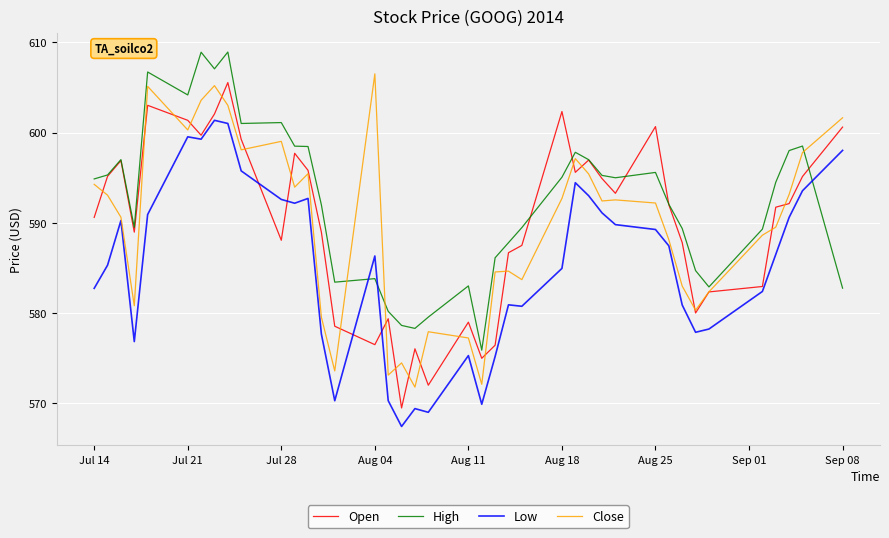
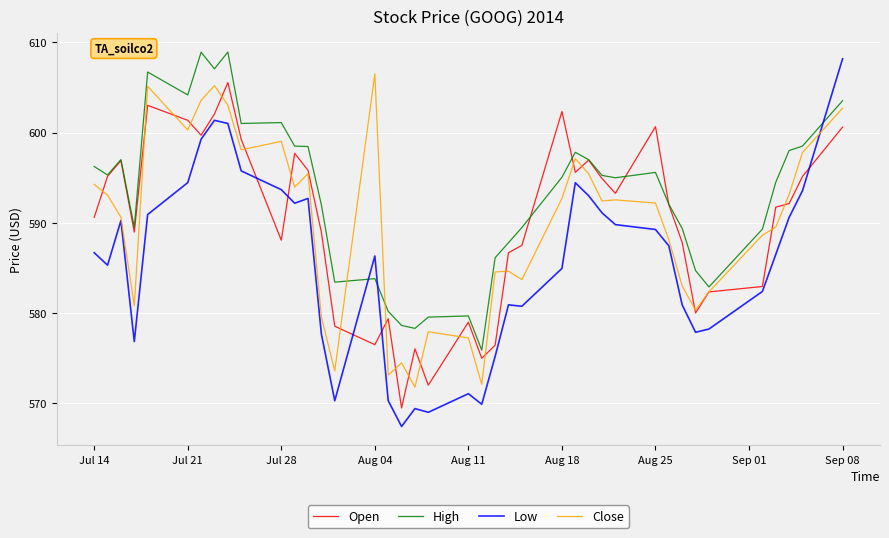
  {
    "Open": {
      "Jul 14": 591,
      "Jul 21": 601,
      "Jul 28": 588,
      "Aug 04": 577,
      "Aug 11": 579,
      "Aug 18": 602,
      "Aug 25": 601,
      "Sep 08": 601
    },
    "High": {
-     "Jul 14": 595,
+     "Jul 14": 596,
      "Jul 21": 604,
      "Jul 28": 601,
      "Aug 04": 584,
-     "Aug 11": 583,
+     "Aug 11": 580,
      "Aug 18": 595,
      "Aug 25": 596,
-     "Sep 08": 583
+     "Sep 08": 604
    },
    "Low": {
-     "Jul 14": 583,
-     "Jul 21": 600,
-     "Jul 28": 593,
+     "Jul 14": 587,
+     "Jul 21": 594,
+     "Jul 28": 594,
      "Aug 04": 586,
-     "Aug 11": 575,
+     "Aug 11": 571,
      "Aug 18": 585,
      "Aug 25": 589,
-     "Sep 08": 598
+     "Sep 08": 608
    },
    "Close": {
      "Jul 14": 594,
      "Jul 21": 600,
      "Jul 28": 599,
      "Aug 04": 606,
      "Aug 11": 577,
      "Aug 18": 593,
      "Aug 25": 592,
-     "Sep 08": 602
+     "Sep 08": 603
    }
  }
